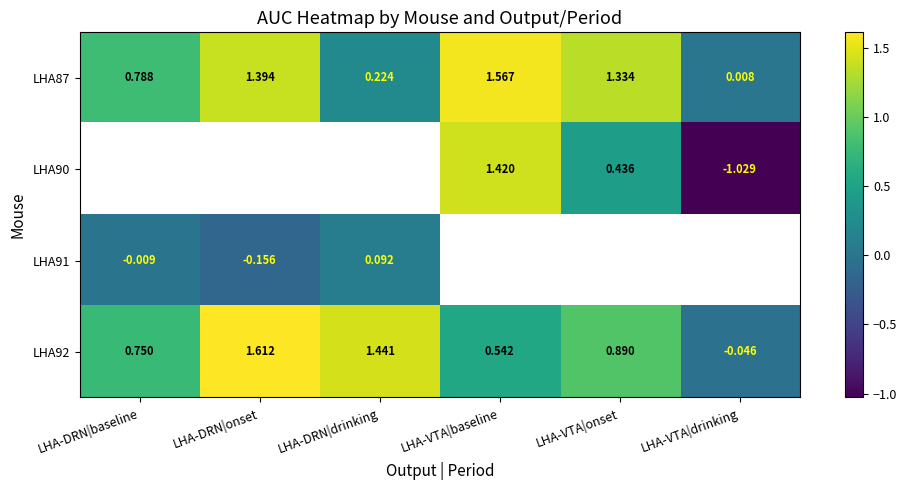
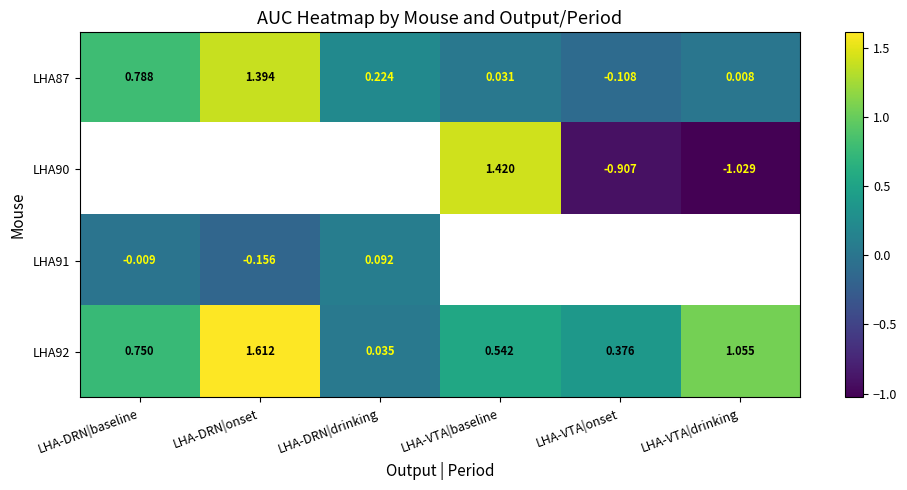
  {
    "LHA87": {
      "LHA-DRN|baseline": 0.788,
      "LHA-DRN|onset": 1.394,
      "LHA-DRN|drinking": 0.224,
-     "LHA-VTA|baseline": 1.567,
-     "LHA-VTA|onset": 1.334,
+     "LHA-VTA|baseline": 0.031,
+     "LHA-VTA|onset": -0.108,
      "LHA-VTA|drinking": 0.008
    },
    "LHA90": {
      "LHA-VTA|baseline": 1.420,
-     "LHA-VTA|onset": 0.436,
+     "LHA-VTA|onset": -0.907,
      "LHA-VTA|drinking": -1.029
    },
    "LHA91": {
      "LHA-DRN|baseline": -0.009,
      "LHA-DRN|onset": -0.156,
      "LHA-DRN|drinking": 0.092
    },
    "LHA92": {
      "LHA-DRN|baseline": 0.750,
      "LHA-DRN|onset": 1.612,
-     "LHA-DRN|drinking": 1.441,
+     "LHA-DRN|drinking": 0.035,
      "LHA-VTA|baseline": 0.542,
-     "LHA-VTA|onset": 0.890,
-     "LHA-VTA|drinking": -0.046
+     "LHA-VTA|onset": 0.376,
+     "LHA-VTA|drinking": 1.055
    }
  }
